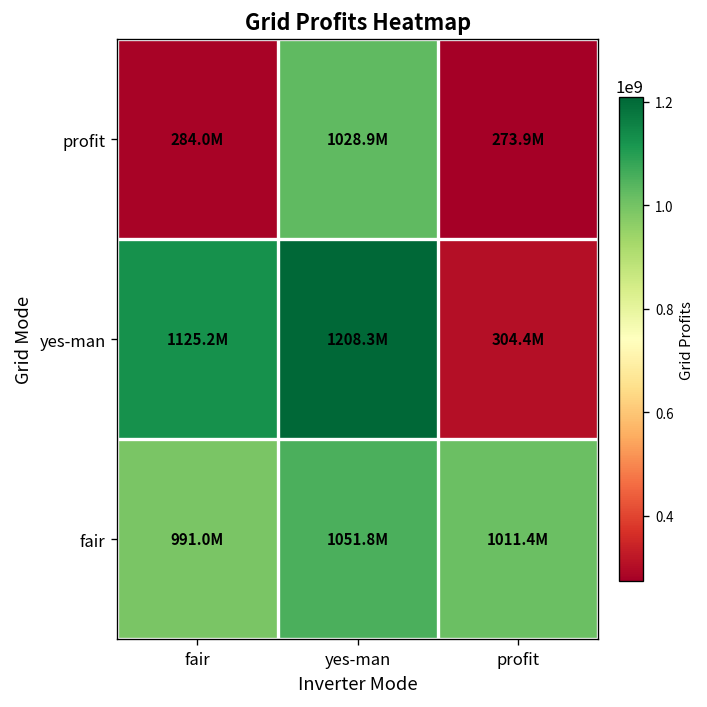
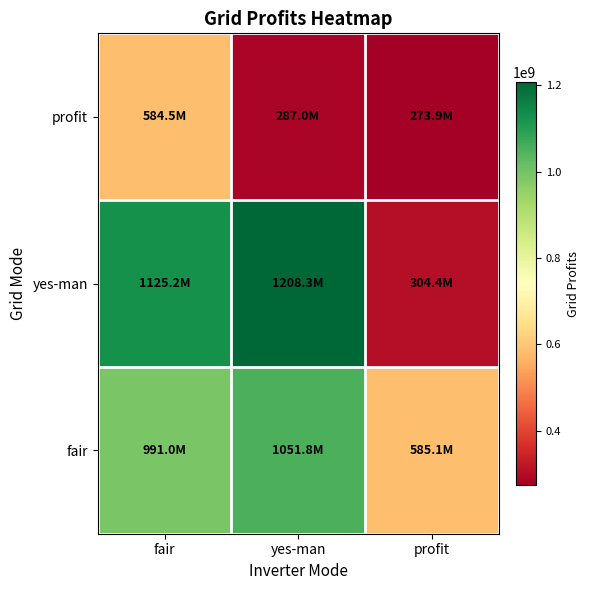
  {
    "profit": {
-     "fair": "284.0M",
-     "yes-man": "1028.9M",
+     "fair": "584.5M",
+     "yes-man": "287.0M",
      "profit": "273.9M"
    },
    "yes-man": {
      "fair": "1125.2M",
      "yes-man": "1208.3M",
      "profit": "304.4M"
    },
    "fair": {
      "fair": "991.0M",
      "yes-man": "1051.8M",
-     "profit": "1011.4M"
+     "profit": "585.1M"
    }
  }
